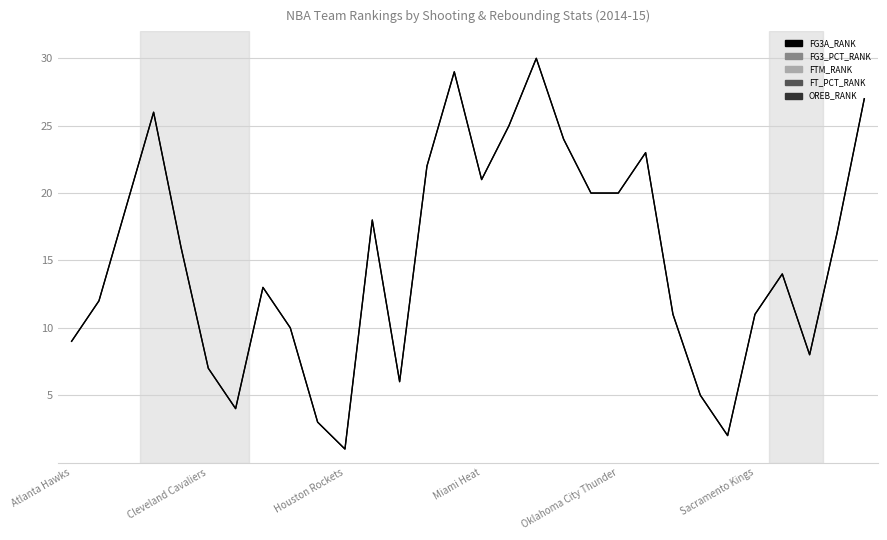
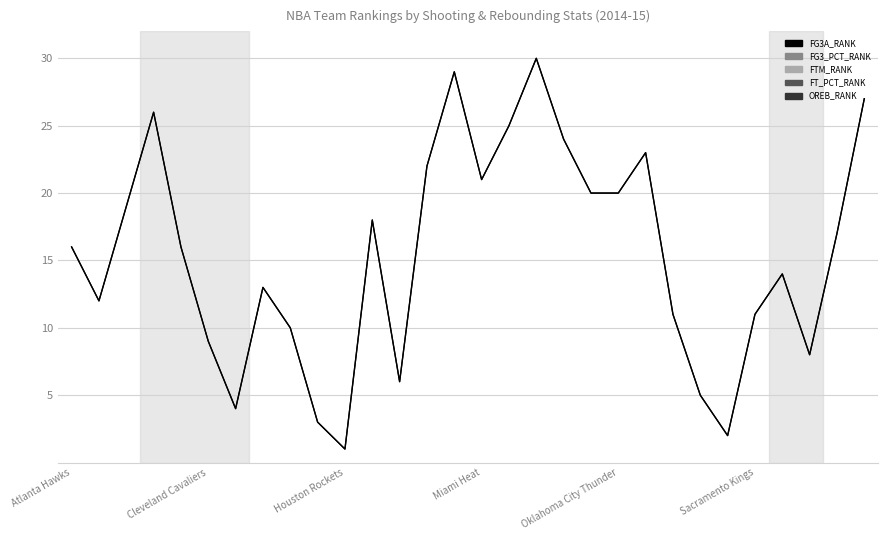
  {
    "FG3A_RANK": {
-     "Atlanta Hawks": 9,
-     "Cleveland Cavaliers": 7,
+     "Atlanta Hawks": 16,
+     "Cleveland Cavaliers": 9,
      "Houston Rockets": 1,
      "Miami Heat": 21,
      "Oklahoma City Thunder": 20,
      "Sacramento Kings": 11
    }
  }
